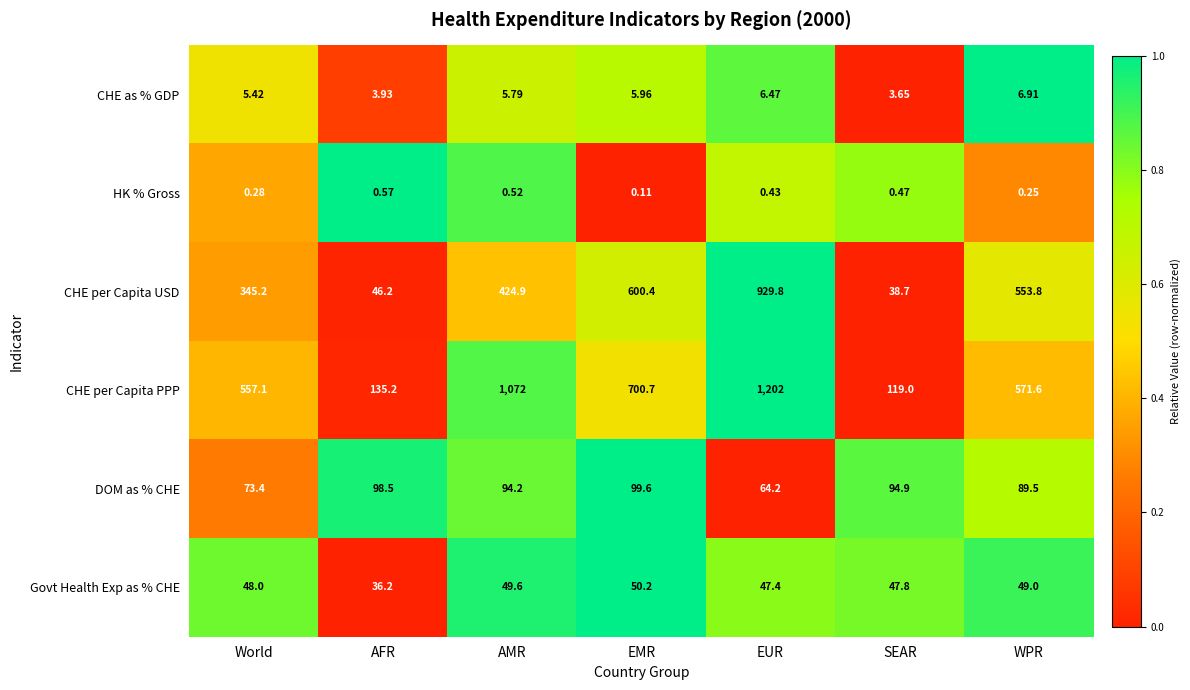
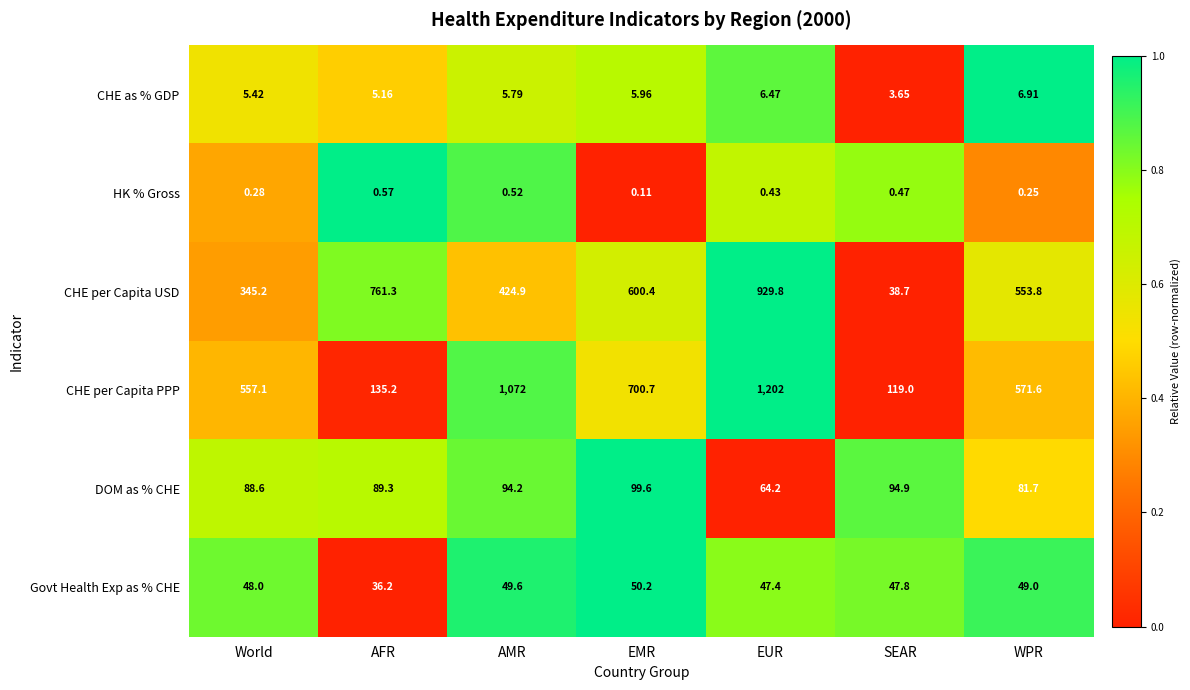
  {
    "CHE as % GDP": {
      "World": "5.42",
-     "AFR": "3.93",
+     "AFR": "5.16",
      "AMR": "5.79",
      "EMR": "5.96",
      "EUR": "6.47",
      "SEAR": "3.65",
      "WPR": "6.91"
    },
    "HK % Gross": {
      "World": "0.28",
      "AFR": "0.57",
      "AMR": "0.52",
      "EMR": "0.11",
      "EUR": "0.43",
      "SEAR": "0.47",
      "WPR": "0.25"
    },
    "CHE per Capita USD": {
      "World": "345.2",
-     "AFR": "46.2",
+     "AFR": "761.3",
      "AMR": "424.9",
      "EMR": "600.4",
      "EUR": "929.8",
      "SEAR": "38.7",
      "WPR": "553.8"
    },
    "CHE per Capita PPP": {
      "World": "557.1",
      "AFR": "135.2",
      "AMR": "1,072",
      "EMR": "700.7",
      "EUR": "1,202",
      "SEAR": "119.0",
      "WPR": "571.6"
    },
    "DOM as % CHE": {
-     "World": "73.4",
-     "AFR": "98.5",
+     "World": "88.6",
+     "AFR": "89.3",
      "AMR": "94.2",
      "EMR": "99.6",
      "EUR": "64.2",
      "SEAR": "94.9",
-     "WPR": "89.5"
+     "WPR": "81.7"
    },
    "Govt Health Exp as % CHE": {
      "World": "48.0",
      "AFR": "36.2",
      "AMR": "49.6",
      "EMR": "50.2",
      "EUR": "47.4",
      "SEAR": "47.8",
      "WPR": "49.0"
    }
  }
